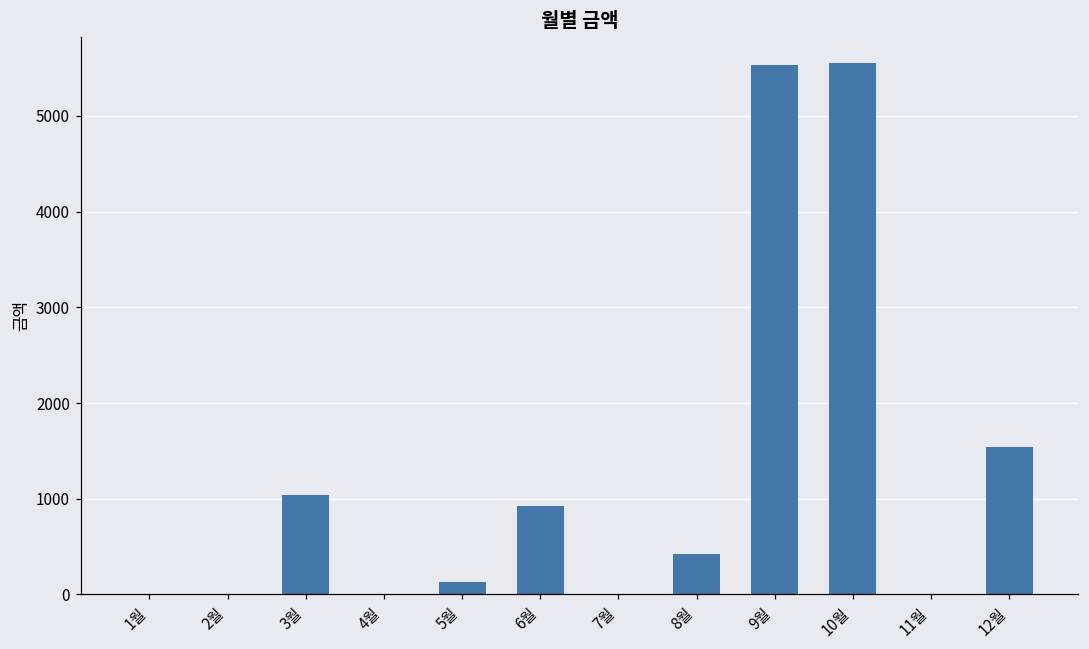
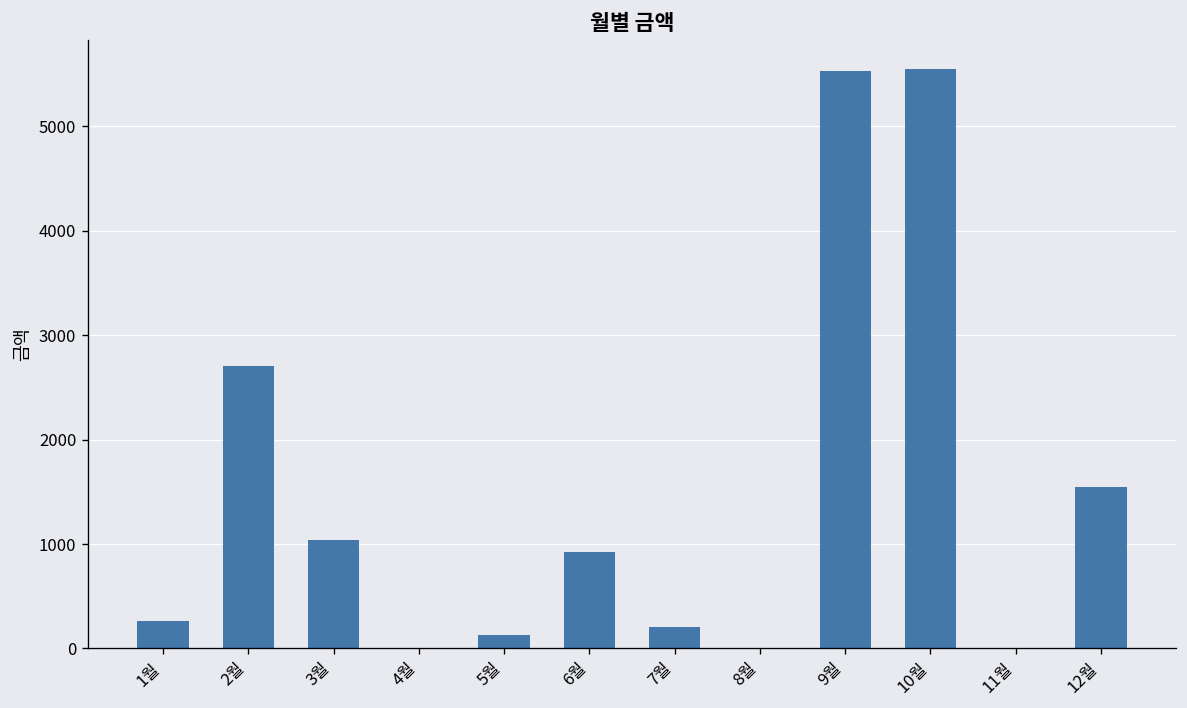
  {
-   "1월": 0,
-   "2월": 0,
+   "1월": 300,
+   "2월": 2700,
    "3월": 1000,
    "4월": 0,
    "5월": 100,
    "6월": 900,
-   "7월": 0,
-   "8월": 400,
+   "7월": 200,
+   "8월": 0,
    "9월": 5500,
    "10월": 5600,
    "11월": 0,
    "12월": 1500
  }
